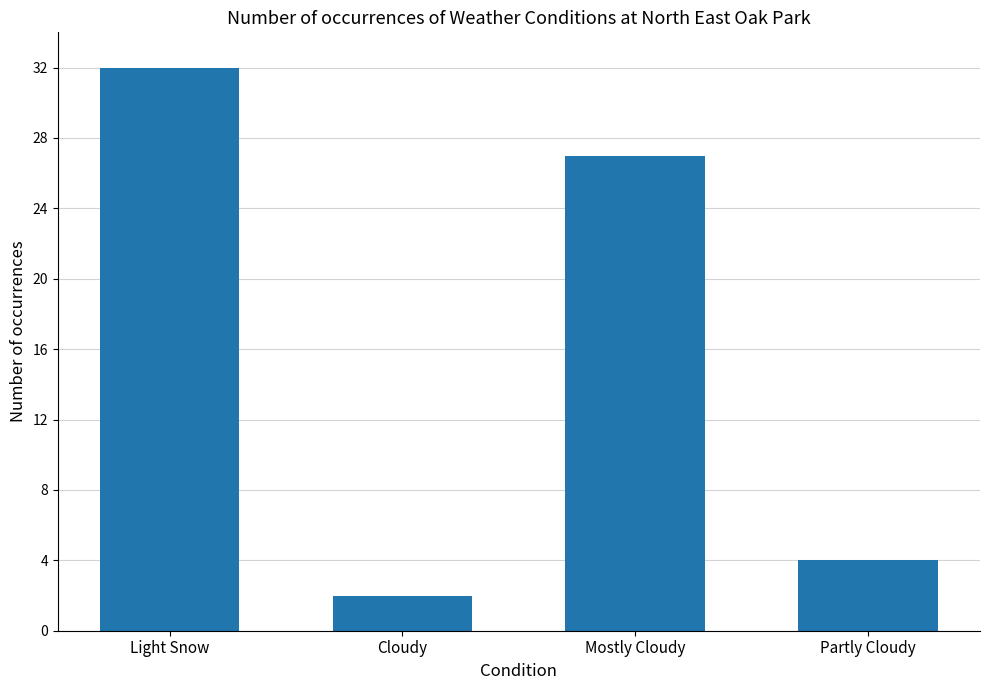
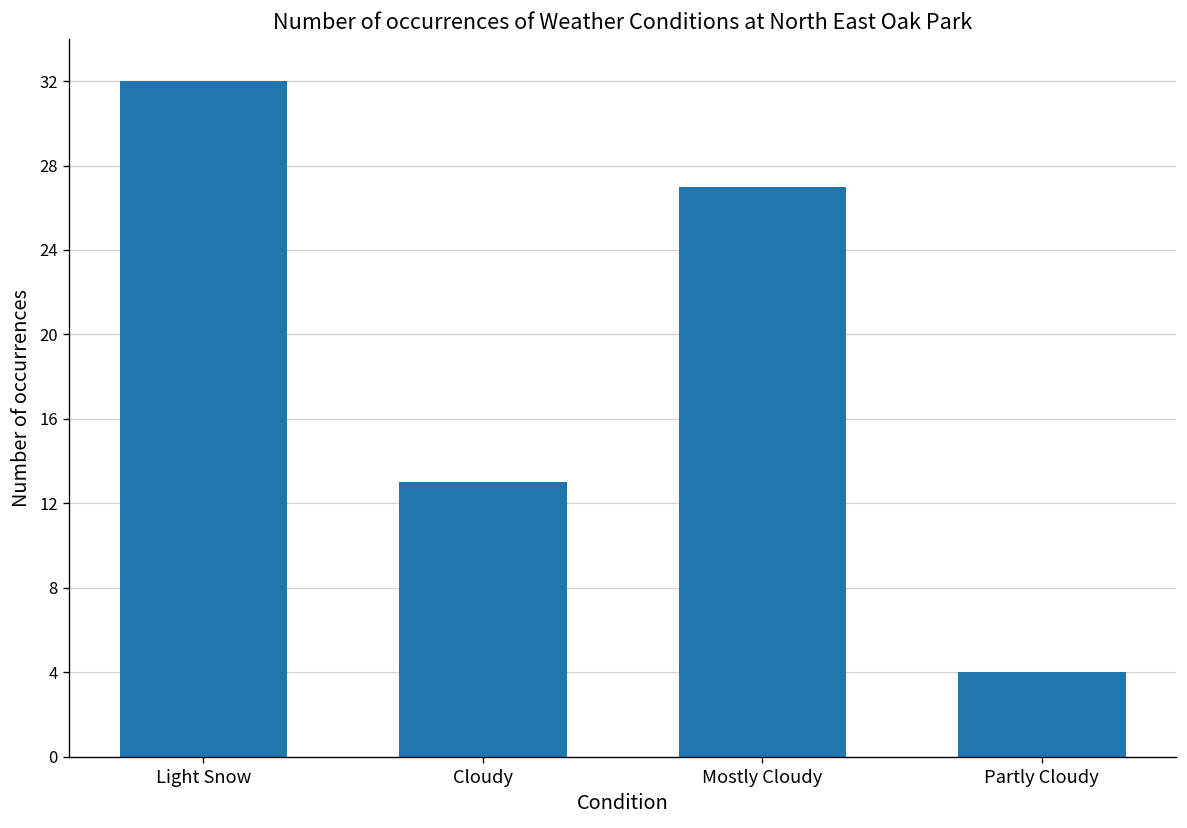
  {
    "Light Snow": 32,
-   "Cloudy": 2,
+   "Cloudy": 13,
    "Mostly Cloudy": 27,
    "Partly Cloudy": 4
  }
